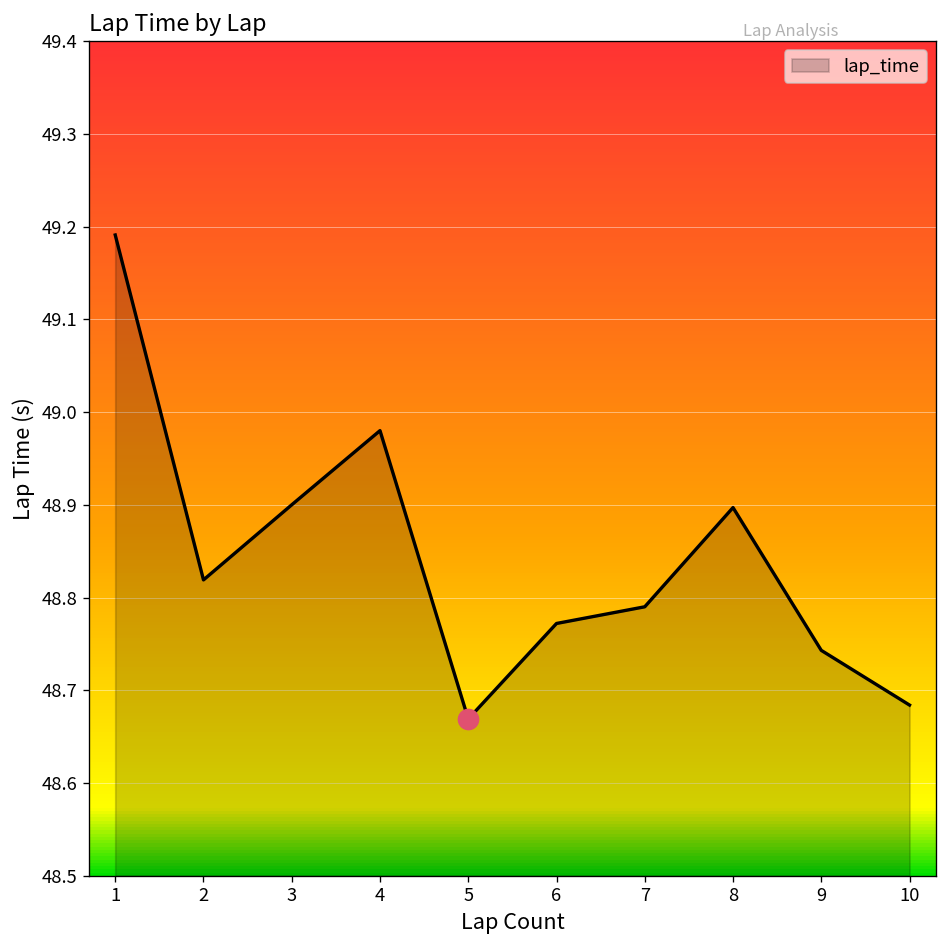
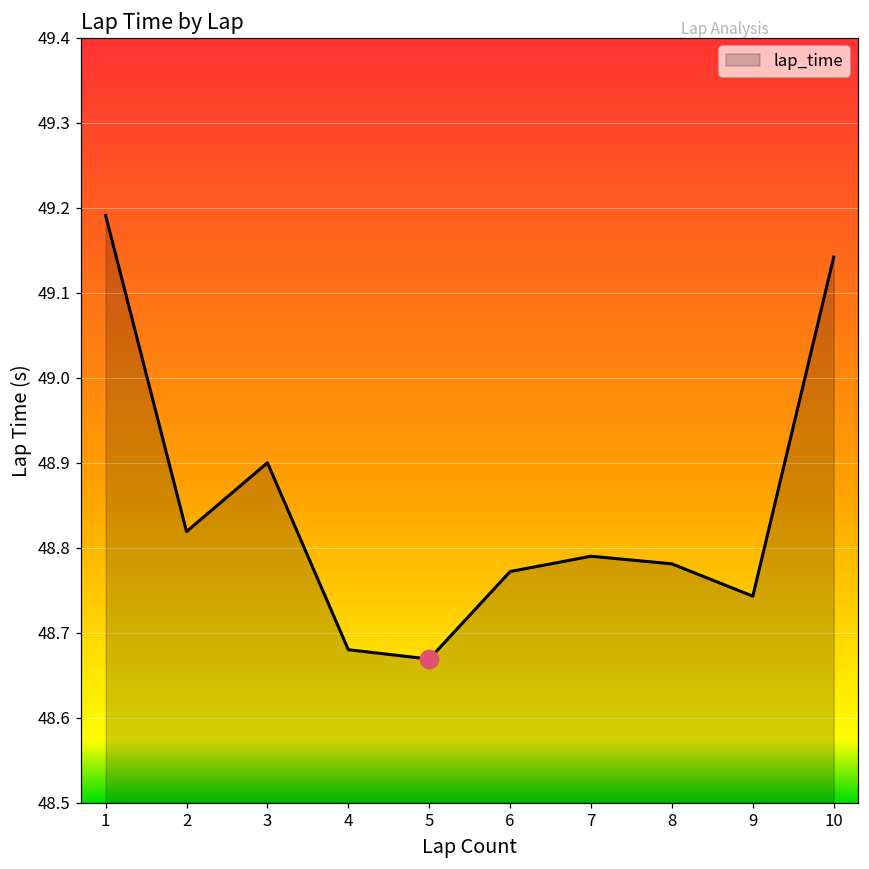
  {
    "lap_time": {
      "1": 49.19,
      "2": 48.82,
      "3": 48.90,
-     "4": 48.98,
+     "4": 48.68,
      "6": 48.77,
      "7": 48.79,
-     "8": 48.90,
+     "8": 48.78,
      "9": 48.74,
-     "10": 48.68
+     "10": 49.14
    }
  }
